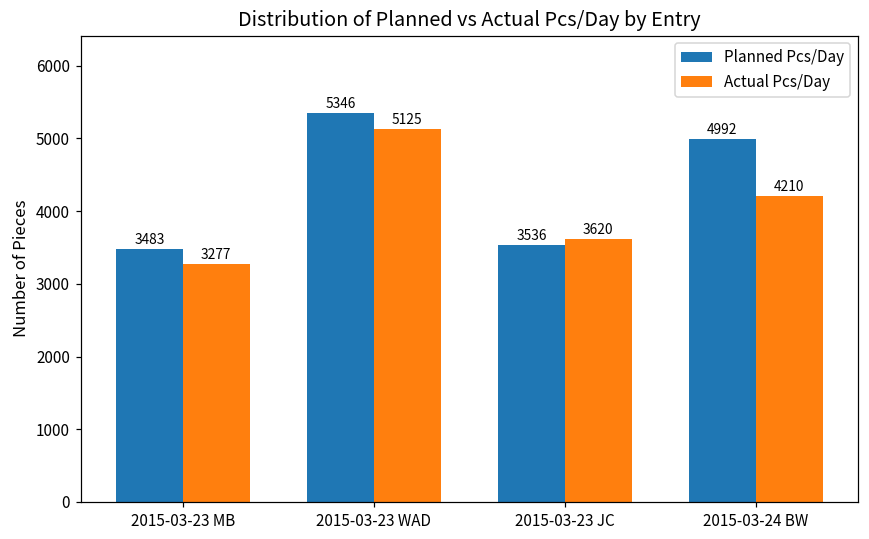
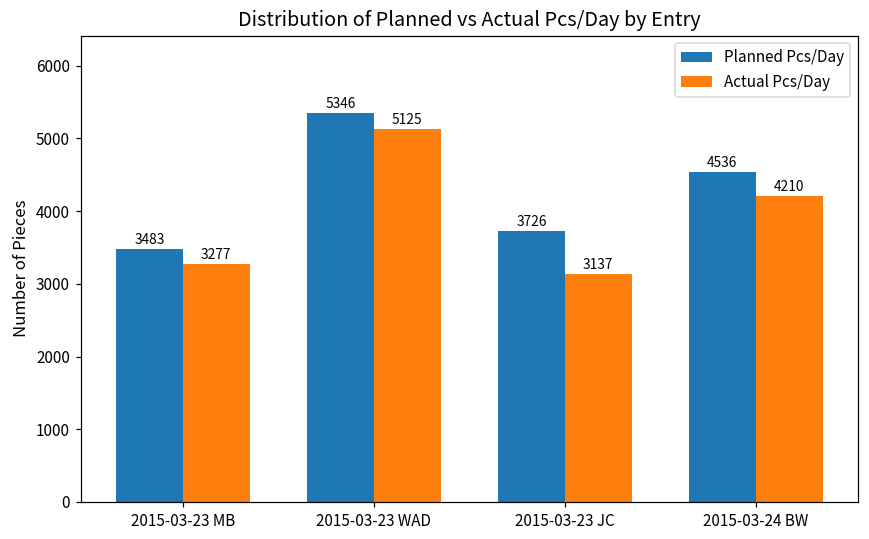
  {
    "Planned Pcs/Day": {
      "2015-03-23 MB": 3483,
      "2015-03-23 WAD": 5346,
-     "2015-03-23 JC": 3536,
-     "2015-03-24 BW": 4992
+     "2015-03-23 JC": 3726,
+     "2015-03-24 BW": 4536
    },
    "Actual Pcs/Day": {
      "2015-03-23 MB": 3277,
      "2015-03-23 WAD": 5125,
-     "2015-03-23 JC": 3620,
+     "2015-03-23 JC": 3137,
      "2015-03-24 BW": 4210
    }
  }
